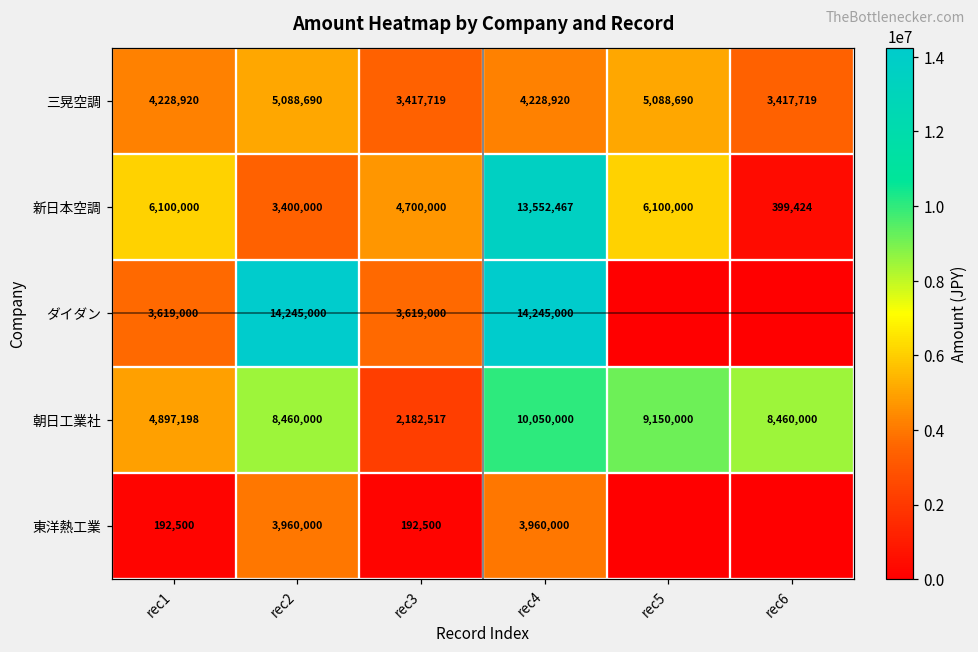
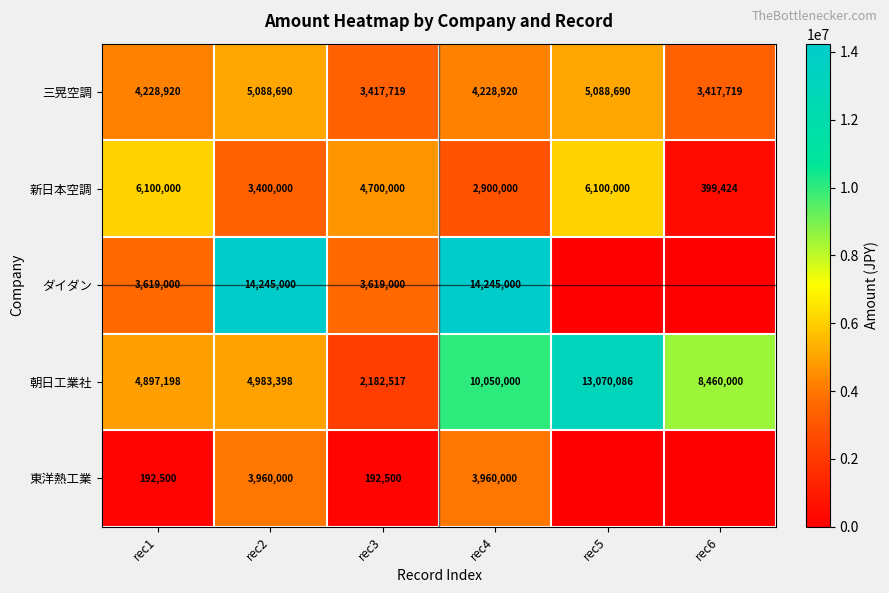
  {
    "三晃空調": {
      "rec1": "4,228,920",
      "rec2": "5,088,690",
      "rec3": "3,417,719",
      "rec4": "4,228,920",
      "rec5": "5,088,690",
      "rec6": "3,417,719"
    },
    "新日本空調": {
      "rec1": "6,100,000",
      "rec2": "3,400,000",
      "rec3": "4,700,000",
-     "rec4": "13,552,467",
+     "rec4": "2,900,000",
      "rec5": "6,100,000",
      "rec6": "399,424"
    },
    "ダイダン": {
      "rec1": "3,619,000",
      "rec2": "14,245,000",
      "rec3": "3,619,000",
      "rec4": "14,245,000"
    },
    "朝日工業社": {
      "rec1": "4,897,198",
-     "rec2": "8,460,000",
+     "rec2": "4,983,398",
      "rec3": "2,182,517",
      "rec4": "10,050,000",
-     "rec5": "9,150,000",
+     "rec5": "13,070,086",
      "rec6": "8,460,000"
    },
    "東洋熱工業": {
      "rec1": "192,500",
      "rec2": "3,960,000",
      "rec3": "192,500",
      "rec4": "3,960,000"
    }
  }
